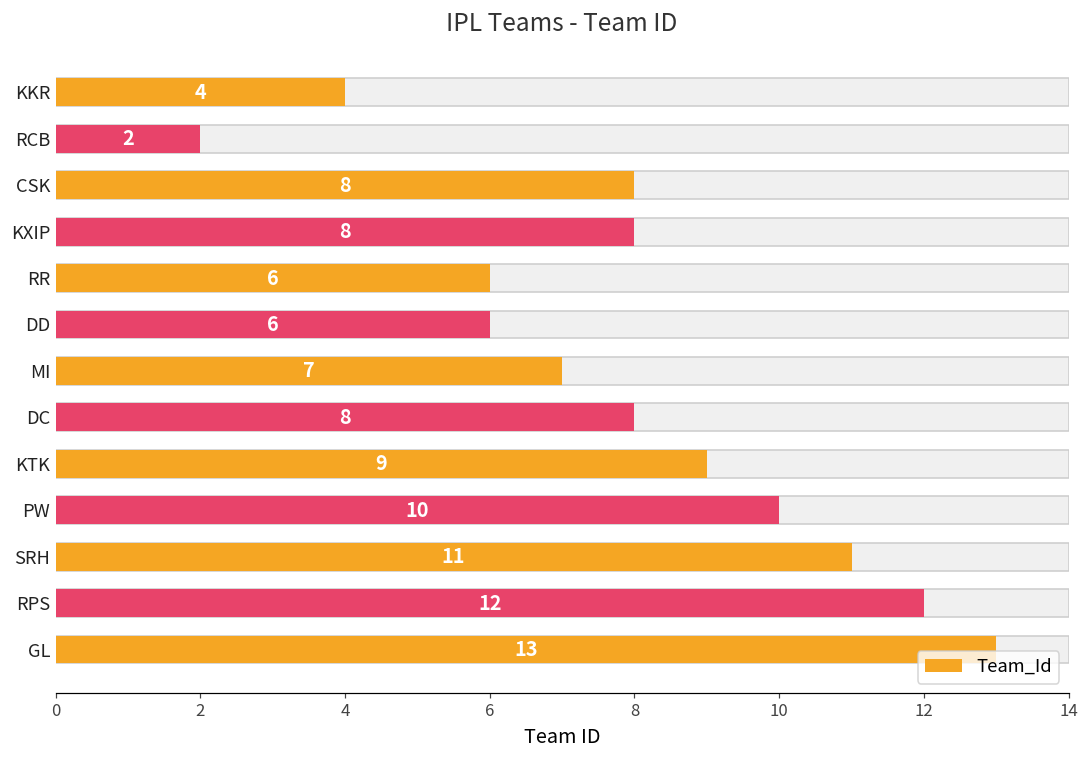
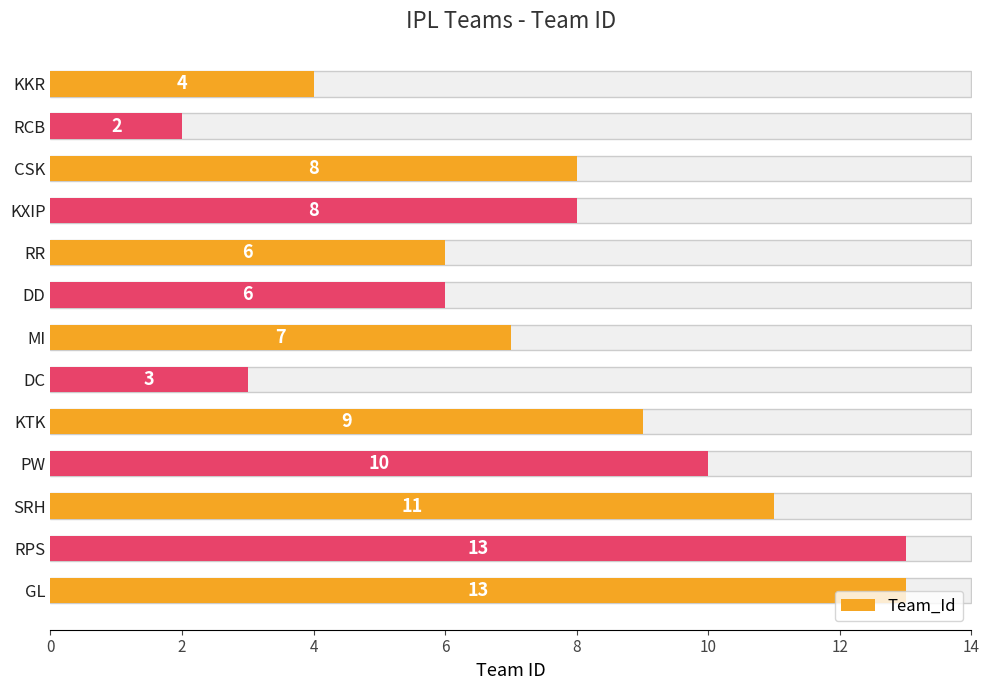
  {
    "Team_Id": {
-     "DC": 8,
-     "RPS": 12
+     "DC": 3,
+     "RPS": 13
    }
  }
